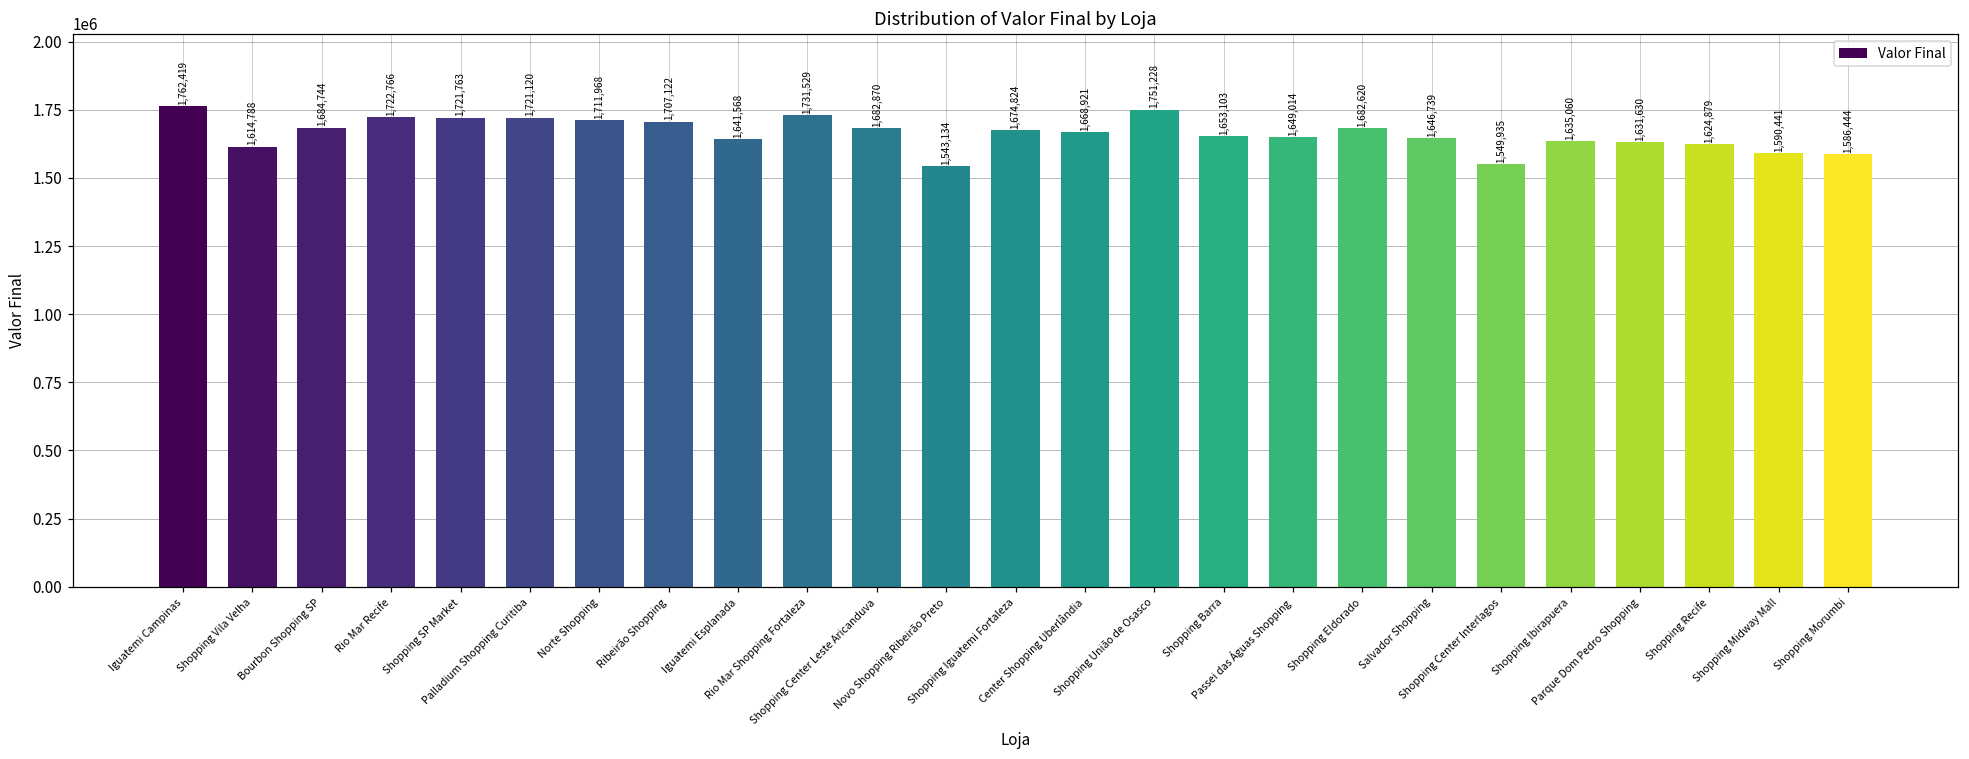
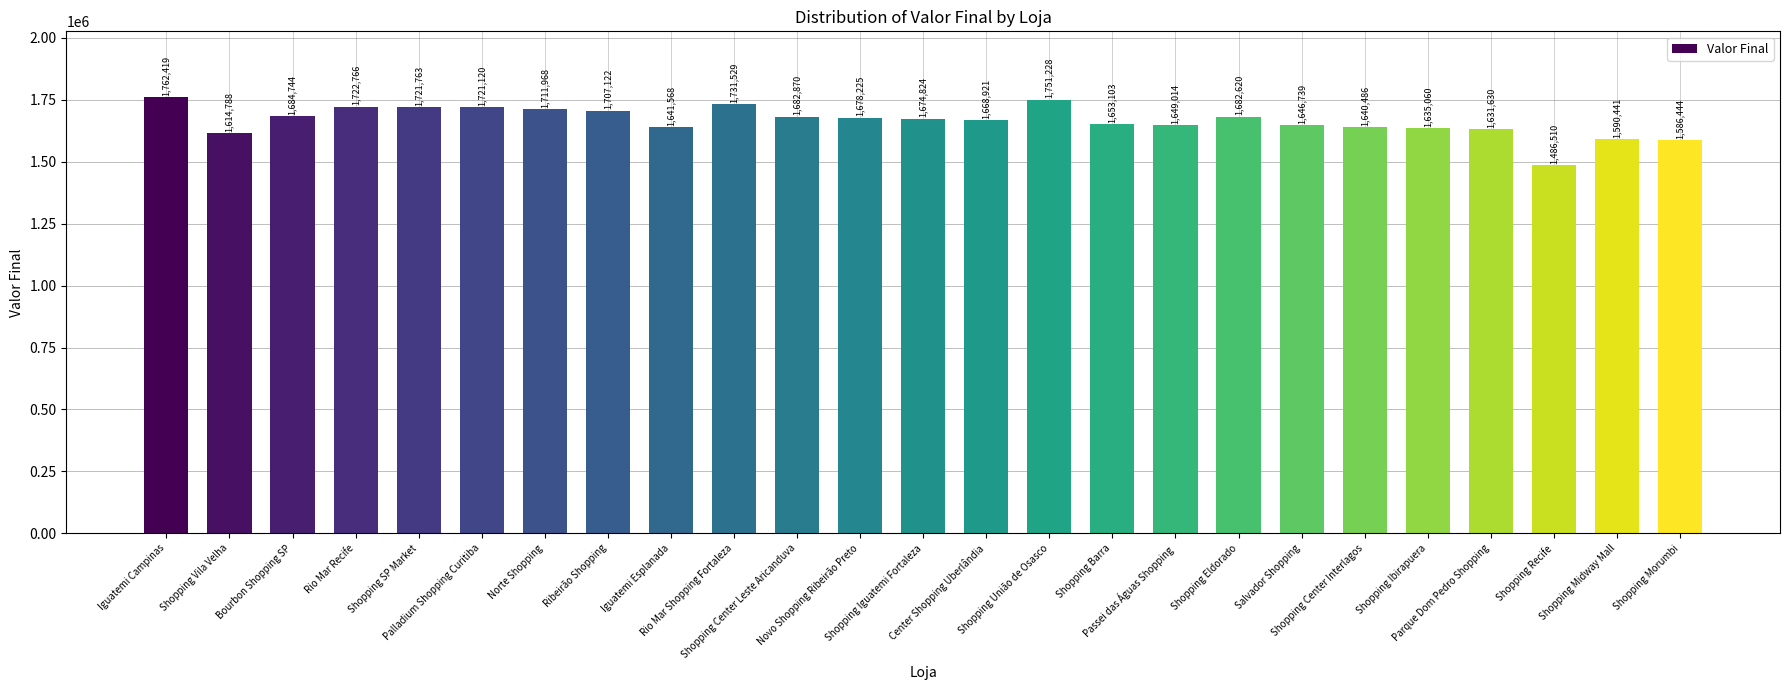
  {
    "Iguatemi Campinas": "1,762,419",
    "Shopping Vila Velha": "1,614,788",
    "Bourbon Shopping SP": "1,684,744",
    "Rio Mar Recife": "1,722,766",
    "Shopping SP Market": "1,721,763",
    "Palladium Shopping Curitiba": "1,721,120",
    "Norte Shopping": "1,711,968",
    "Ribeirão Shopping": "1,707,122",
    "Iguatemi Esplanada": "1,641,568",
    "Rio Mar Shopping Fortaleza": "1,731,529",
    "Shopping Center Leste Aricanduva": "1,682,870",
-   "Novo Shopping Ribeirão Preto": "1,543,134",
+   "Novo Shopping Ribeirão Preto": "1,678,225",
    "Shopping Iguatemi Fortaleza": "1,674,824",
    "Center Shopping Uberlândia": "1,668,921",
    "Shopping União de Osasco": "1,751,228",
    "Shopping Barra": "1,653,103",
    "Passei das Águas Shopping": "1,649,014",
    "Shopping Eldorado": "1,682,620",
    "Salvador Shopping": "1,646,739",
-   "Shopping Center Interlagos": "1,549,935",
+   "Shopping Center Interlagos": "1,640,486",
    "Shopping Ibirapuera": "1,635,060",
    "Parque Dom Pedro Shopping": "1,631,630",
-   "Shopping Recife": "1,624,879",
+   "Shopping Recife": "1,486,510",
    "Shopping Midway Mall": "1,590,441",
    "Shopping Morumbi": "1,586,444"
  }
